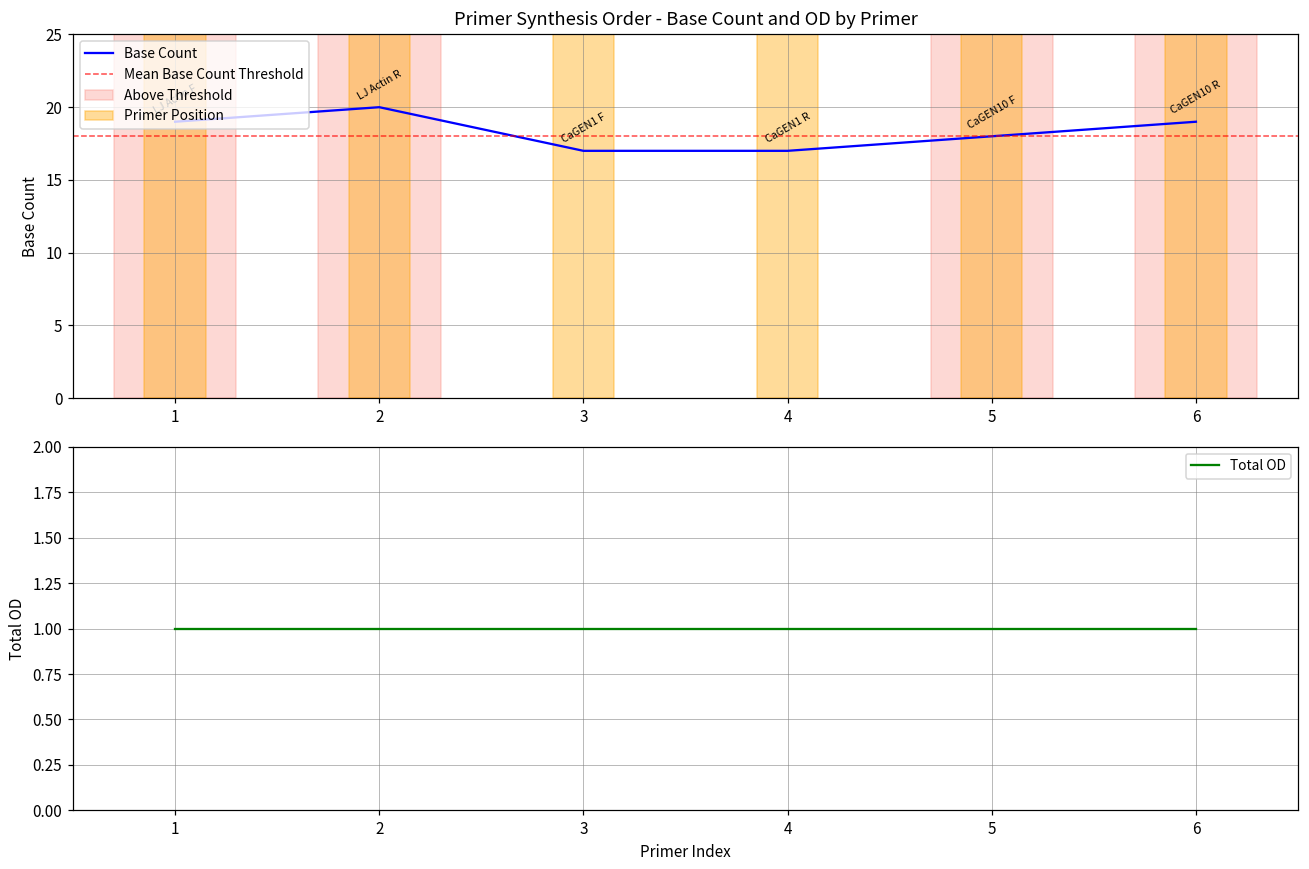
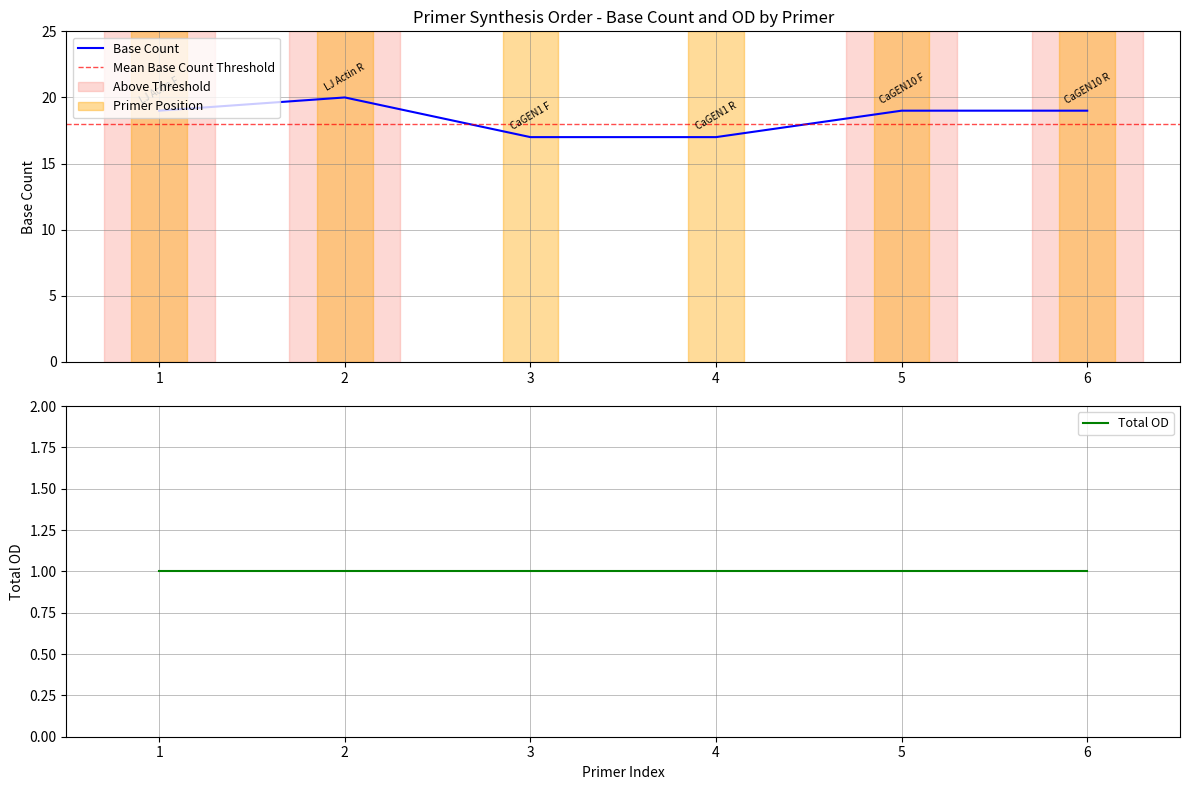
  {
    "Primer Synthesis Order - Base Count and OD by Primer": {
      "2": 20,
      "3": 17,
      "4": 17,
-     "5": 18,
+     "5": 19,
      "6": 19
    }
  }
